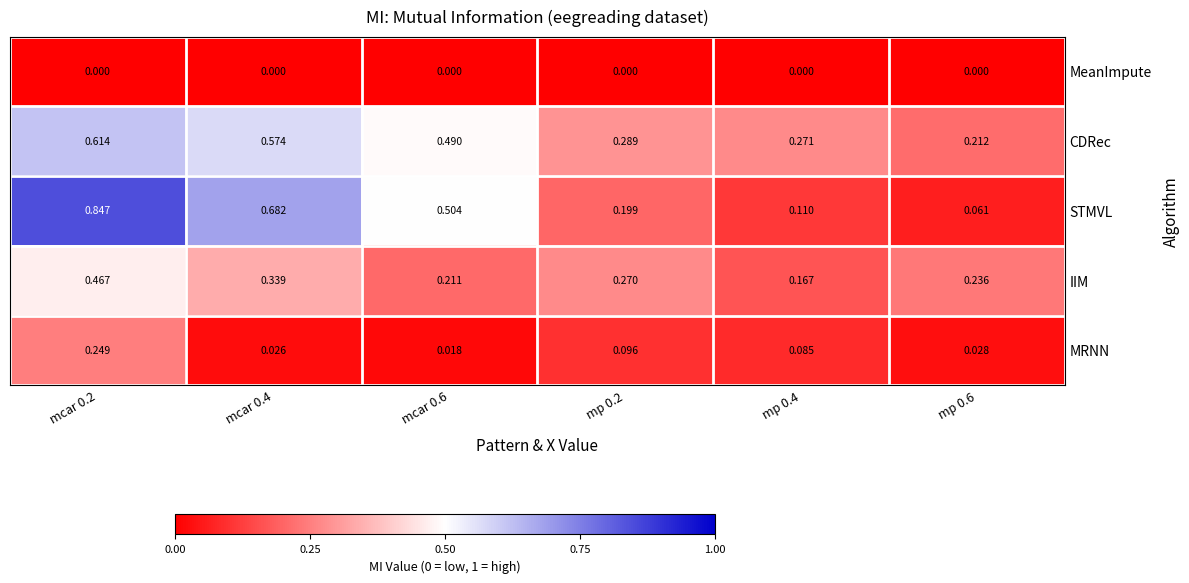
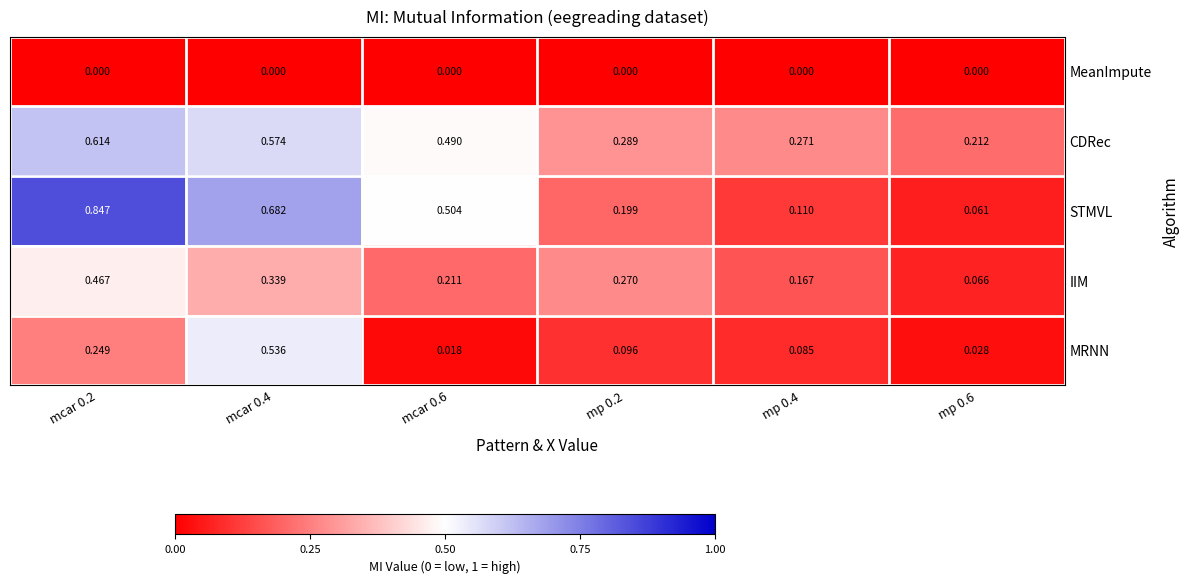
  {
    "MeanImpute": {
      "mcar 0.2": 0.000,
      "mcar 0.4": 0.000,
      "mcar 0.6": 0.000,
      "mp 0.2": 0.000,
      "mp 0.4": 0.000,
      "mp 0.6": 0.000
    },
    "CDRec": {
      "mcar 0.2": 0.614,
      "mcar 0.4": 0.574,
      "mcar 0.6": 0.490,
      "mp 0.2": 0.289,
      "mp 0.4": 0.271,
      "mp 0.6": 0.212
    },
    "STMVL": {
      "mcar 0.2": 0.847,
      "mcar 0.4": 0.682,
      "mcar 0.6": 0.504,
      "mp 0.2": 0.199,
      "mp 0.4": 0.110,
      "mp 0.6": 0.061
    },
    "IIM": {
      "mcar 0.2": 0.467,
      "mcar 0.4": 0.339,
      "mcar 0.6": 0.211,
      "mp 0.2": 0.270,
      "mp 0.4": 0.167,
-     "mp 0.6": 0.236
+     "mp 0.6": 0.066
    },
    "MRNN": {
      "mcar 0.2": 0.249,
-     "mcar 0.4": 0.026,
+     "mcar 0.4": 0.536,
      "mcar 0.6": 0.018,
      "mp 0.2": 0.096,
      "mp 0.4": 0.085,
      "mp 0.6": 0.028
    }
  }
